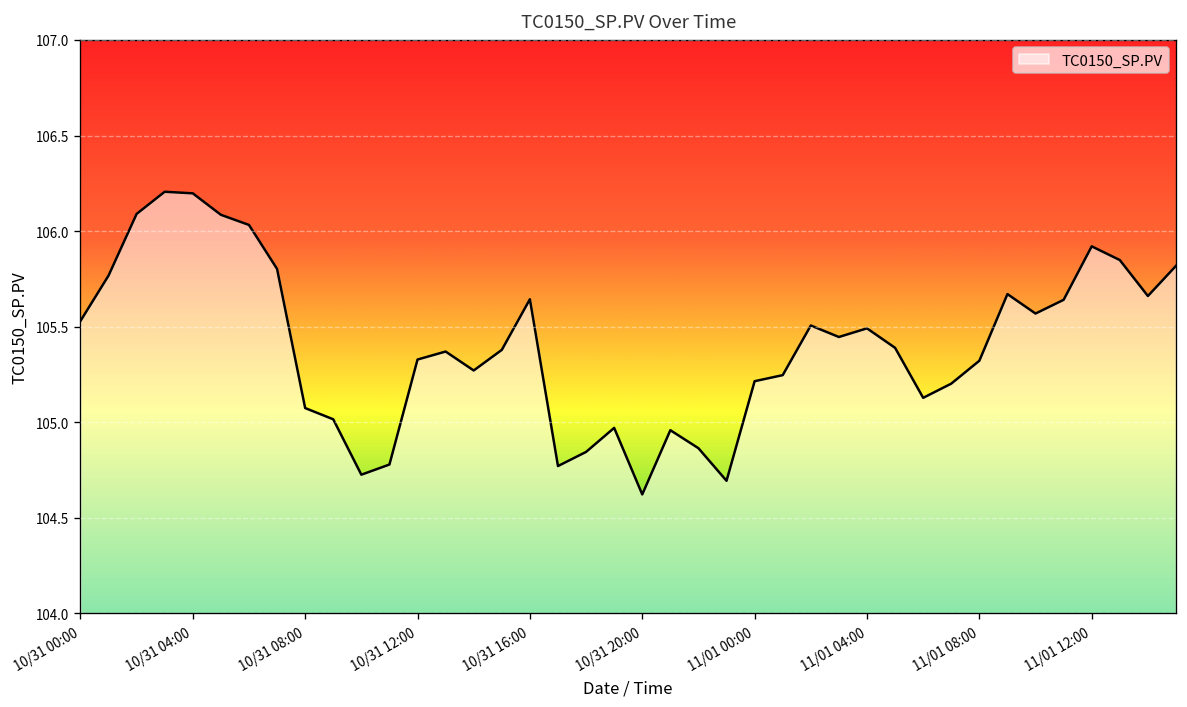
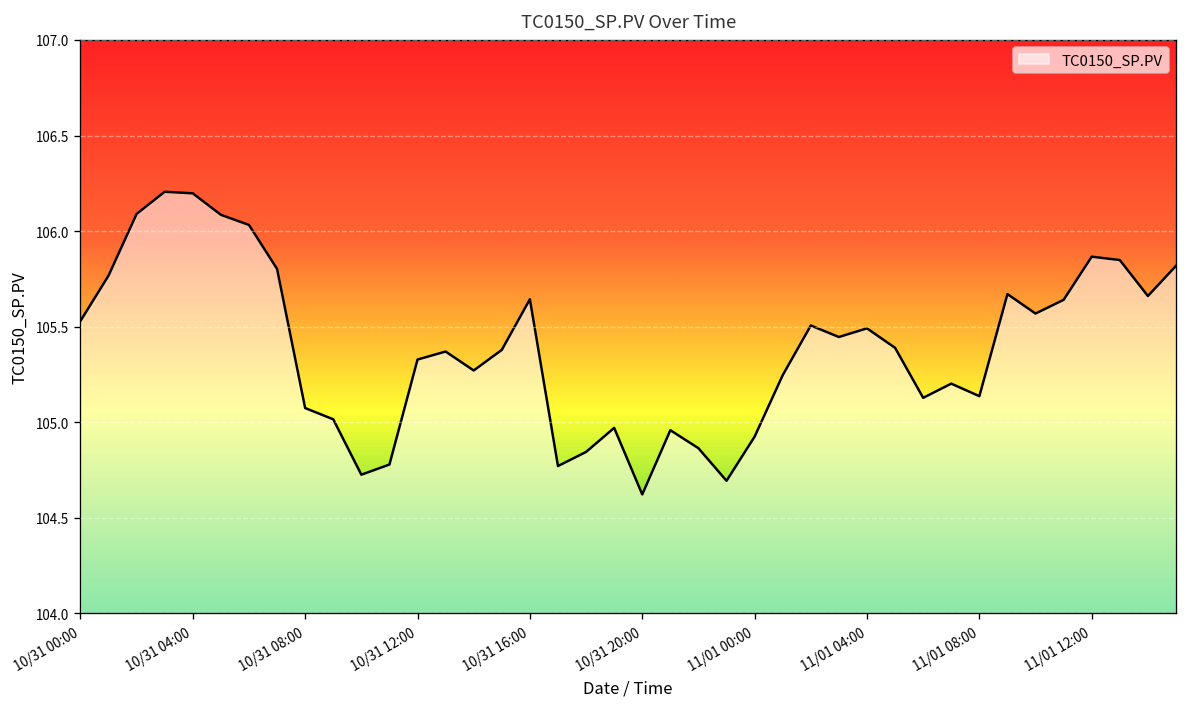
  {
    "10/31 00:00": 105.53,
    "10/31 04:00": 106.20,
    "10/31 08:00": 105.07,
    "10/31 12:00": 105.33,
    "10/31 16:00": 105.64,
    "10/31 20:00": 104.62,
-   "11/01 00:00": 105.21,
+   "11/01 00:00": 104.93,
    "11/01 04:00": 105.49,
-   "11/01 08:00": 105.32,
-   "11/01 12:00": 105.92
+   "11/01 08:00": 105.14,
+   "11/01 12:00": 105.87
  }
